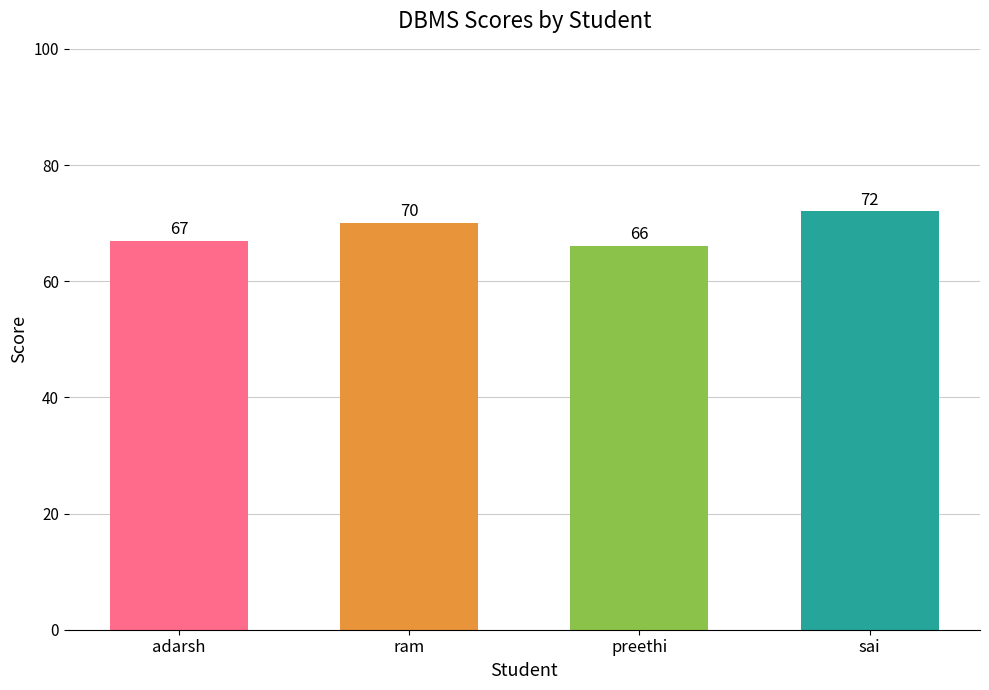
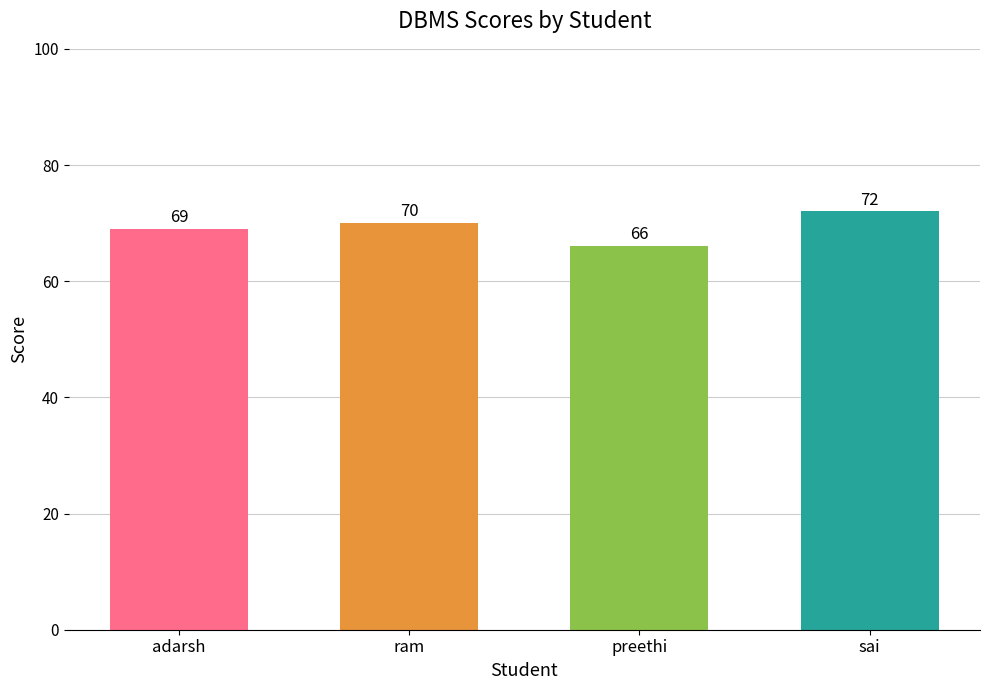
  {
-   "adarsh": 67,
+   "adarsh": 69,
    "ram": 70,
    "preethi": 66,
    "sai": 72
  }
